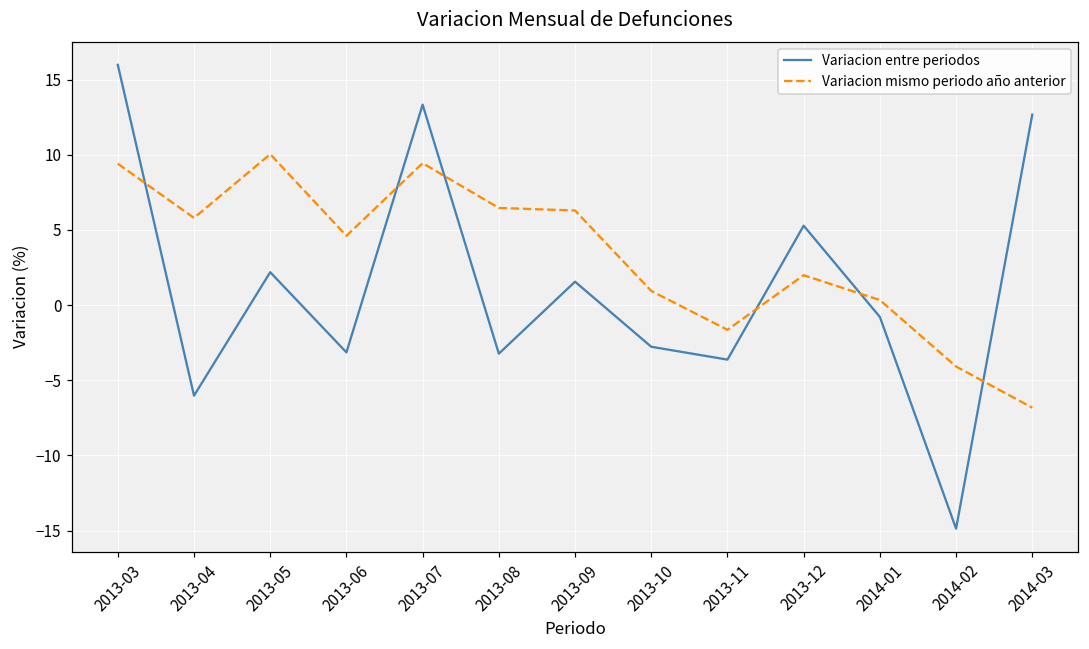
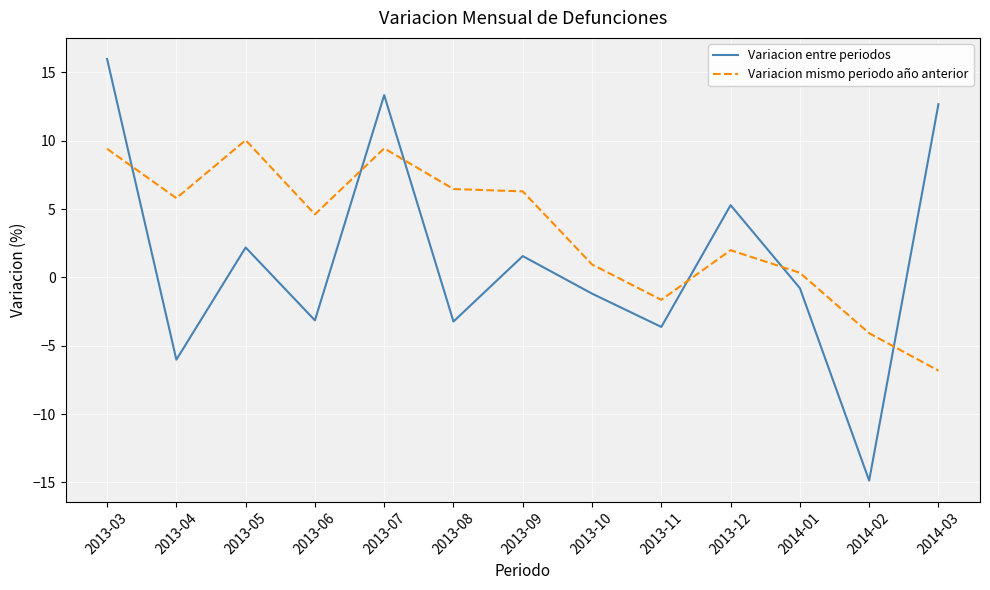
  {
    "Variacion entre periodos": {
      "2013-03": 16.0,
      "2013-04": -6.0,
      "2013-05": 2.2,
      "2013-06": -3.1,
      "2013-07": 13.3,
      "2013-08": -3.2,
      "2013-09": 1.6,
-     "2013-10": -2.8,
+     "2013-10": -1.2,
      "2013-11": -3.6,
      "2013-12": 5.3,
      "2014-01": -0.8,
      "2014-02": -14.9,
      "2014-03": 12.7
    },
    "Variacion mismo periodo año anterior": {
      "2013-03": 9.4,
      "2013-04": 5.8,
      "2013-05": 10.0,
      "2013-06": 4.6,
      "2013-07": 9.4,
      "2013-08": 6.5,
      "2013-09": 6.3,
      "2013-10": 0.9,
      "2013-11": -1.6,
      "2013-12": 2.0,
      "2014-01": 0.3,
      "2014-02": -4.1,
      "2014-03": -6.8
    }
  }
